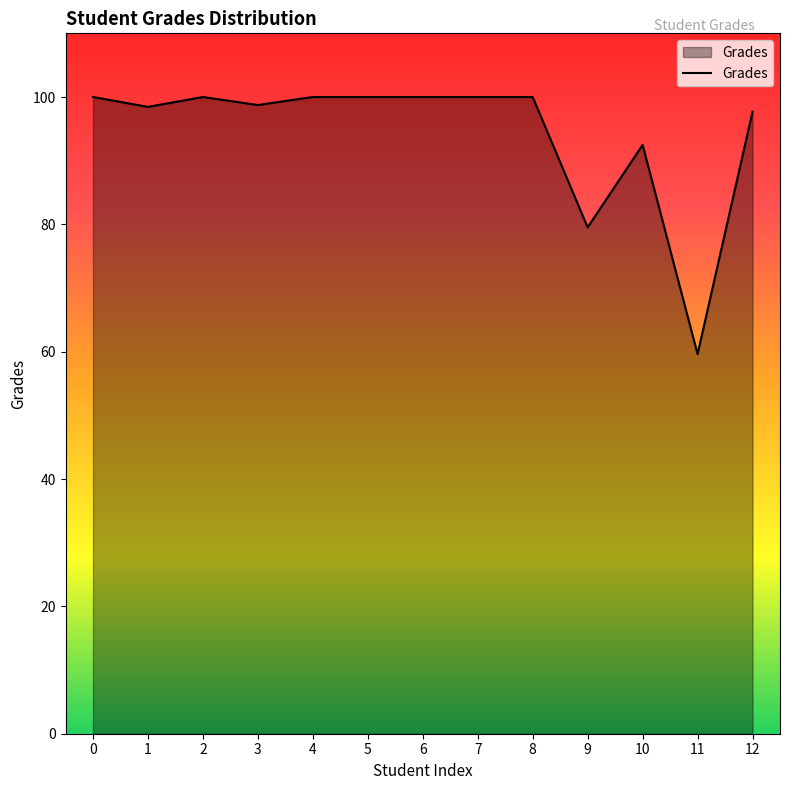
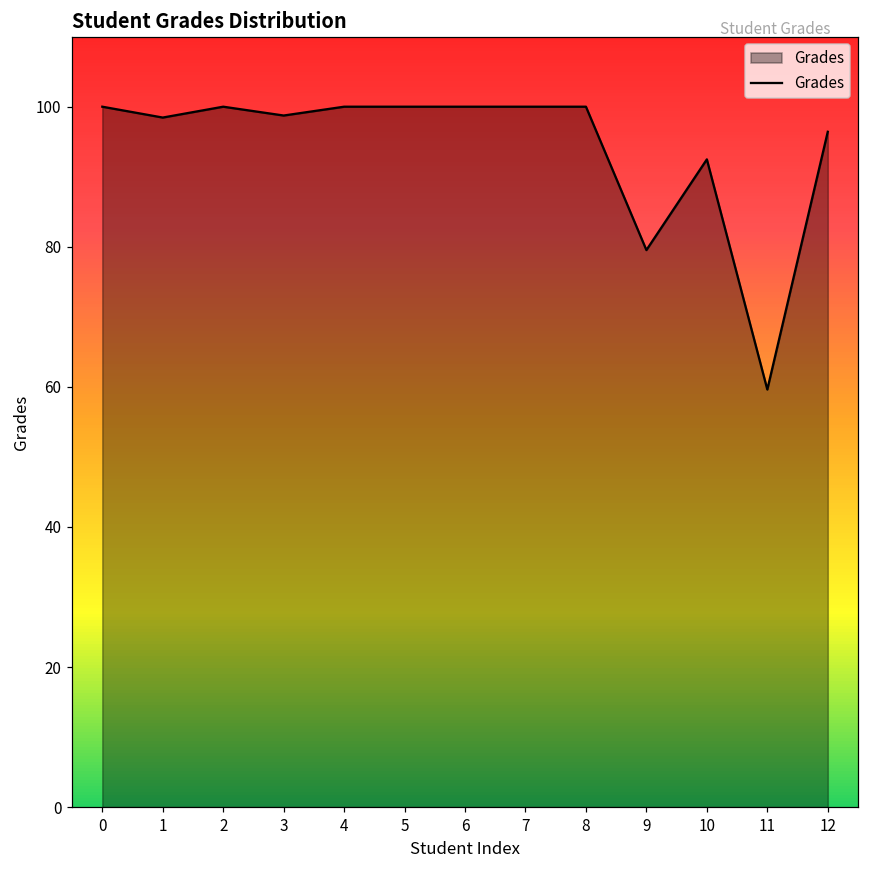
  {
    "0": 100,
    "1": 98,
    "2": 100,
    "3": 99,
    "4": 100,
    "5": 100,
    "6": 100,
    "7": 100,
    "8": 100,
    "9": 80,
    "10": 92,
    "11": 60,
-   "12": 98
+   "12": 96
  }
